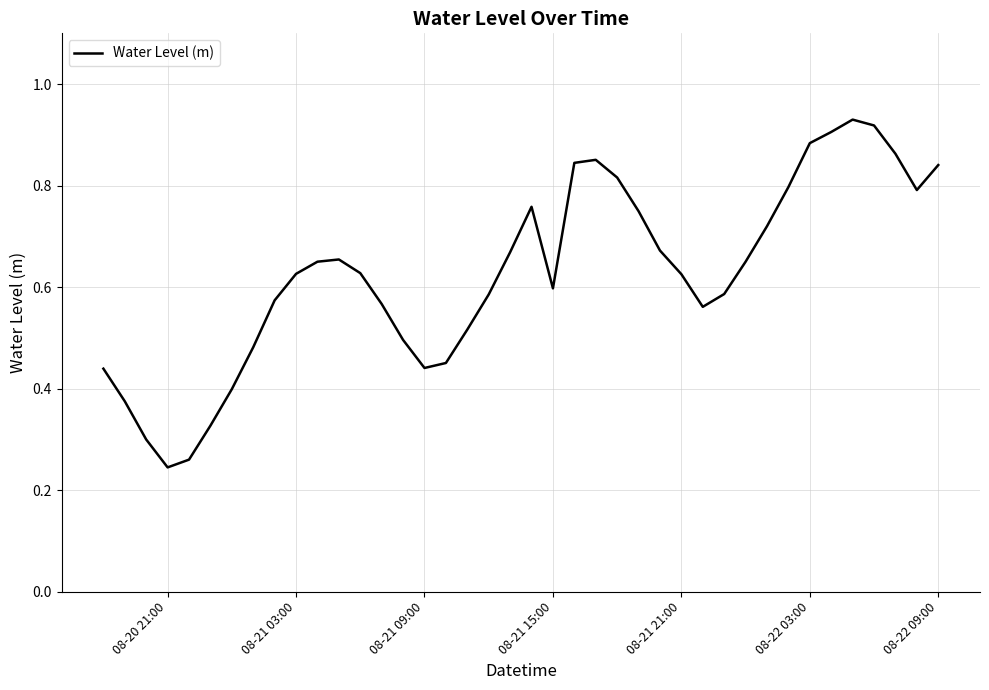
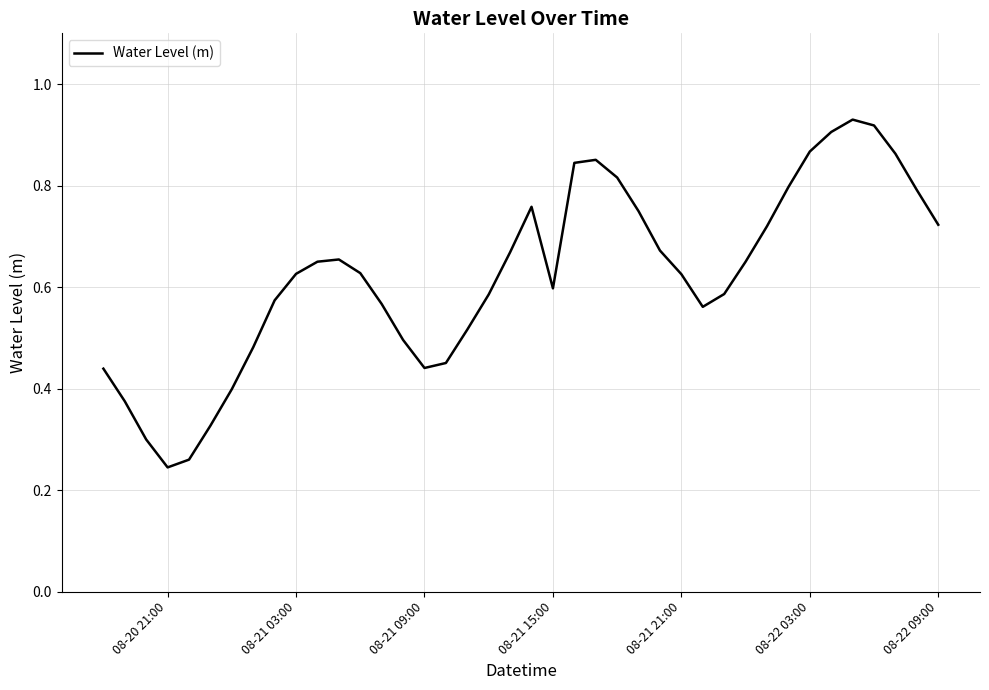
  {
    "08-20 21:00": 0.24,
    "08-21 03:00": 0.63,
    "08-21 09:00": 0.44,
    "08-21 15:00": 0.60,
    "08-21 21:00": 0.63,
-   "08-22 03:00": 0.88,
-   "08-22 09:00": 0.84
+   "08-22 03:00": 0.87,
+   "08-22 09:00": 0.72
  }
